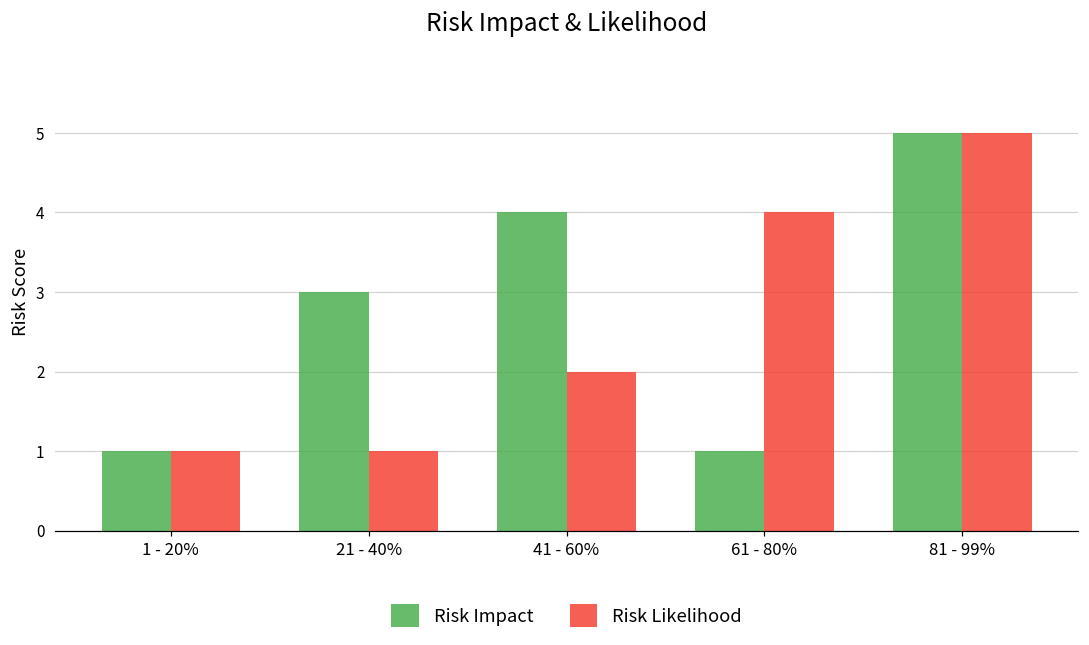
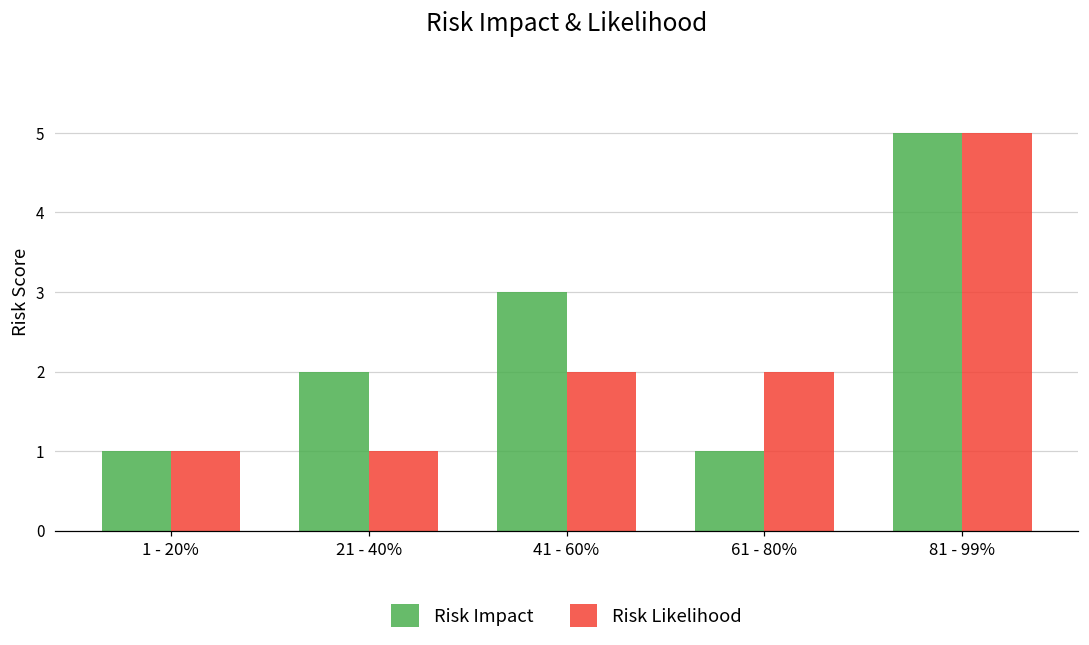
  {
    "Risk Impact": {
      "1 - 20%": 1,
-     "21 - 40%": 3,
-     "41 - 60%": 4,
+     "21 - 40%": 2,
+     "41 - 60%": 3,
      "61 - 80%": 1,
      "81 - 99%": 5
    },
    "Risk Likelihood": {
      "1 - 20%": 1,
      "21 - 40%": 1,
      "41 - 60%": 2,
-     "61 - 80%": 4,
+     "61 - 80%": 2,
      "81 - 99%": 5
    }
  }
